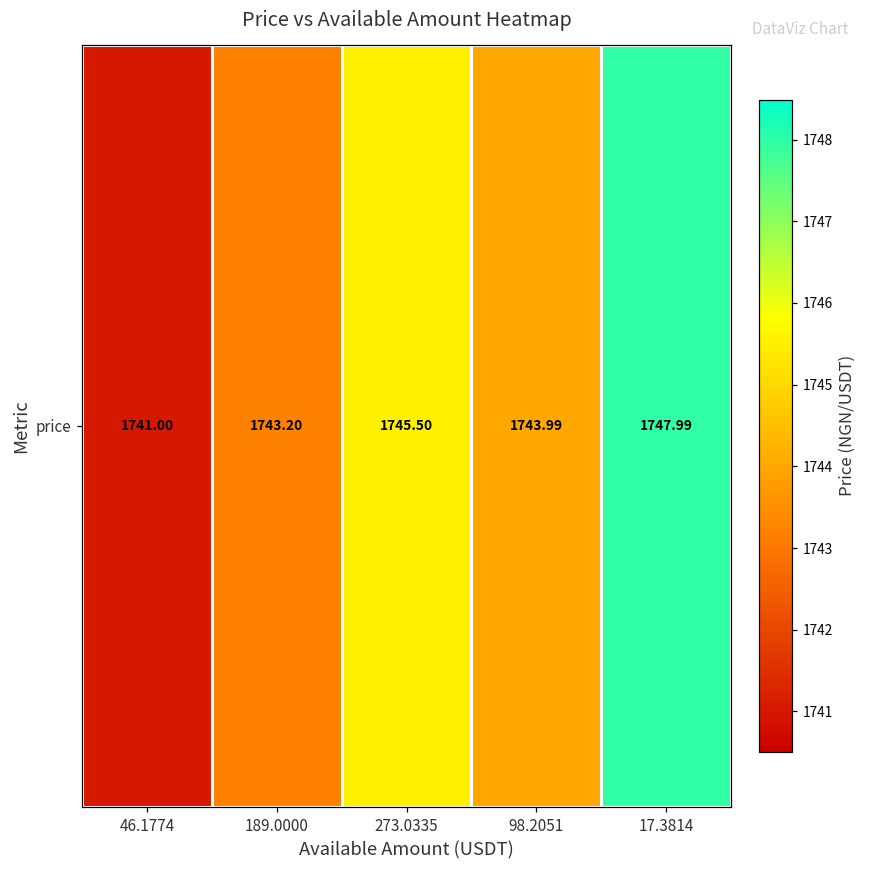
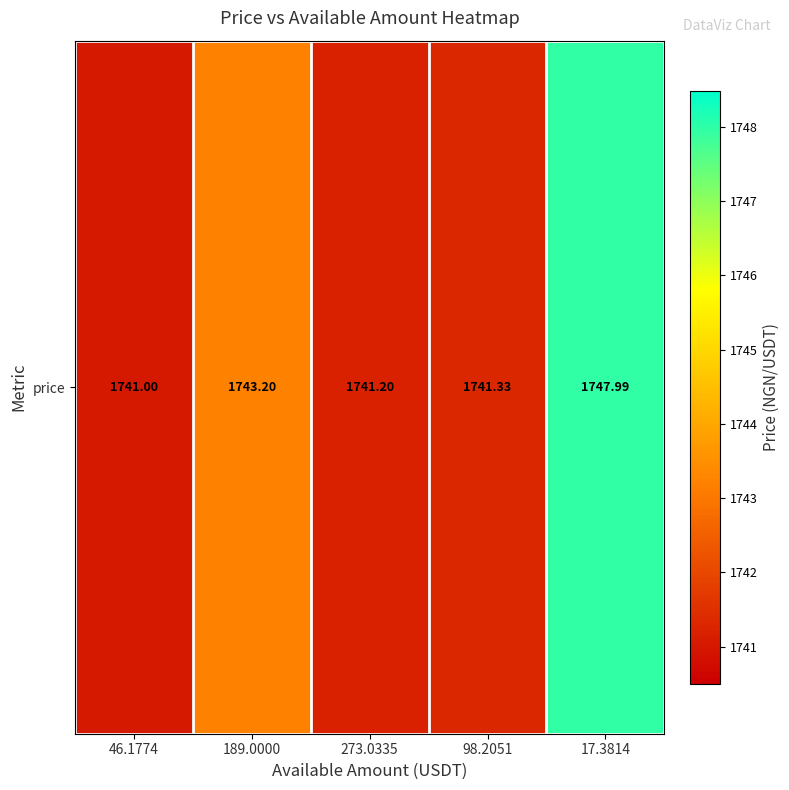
  {
    "price": {
      "46.1774": 1741.00,
      "189.0000": 1743.20,
-     "273.0335": 1745.50,
-     "98.2051": 1743.99,
+     "273.0335": 1741.20,
+     "98.2051": 1741.33,
      "17.3814": 1747.99
    }
  }
